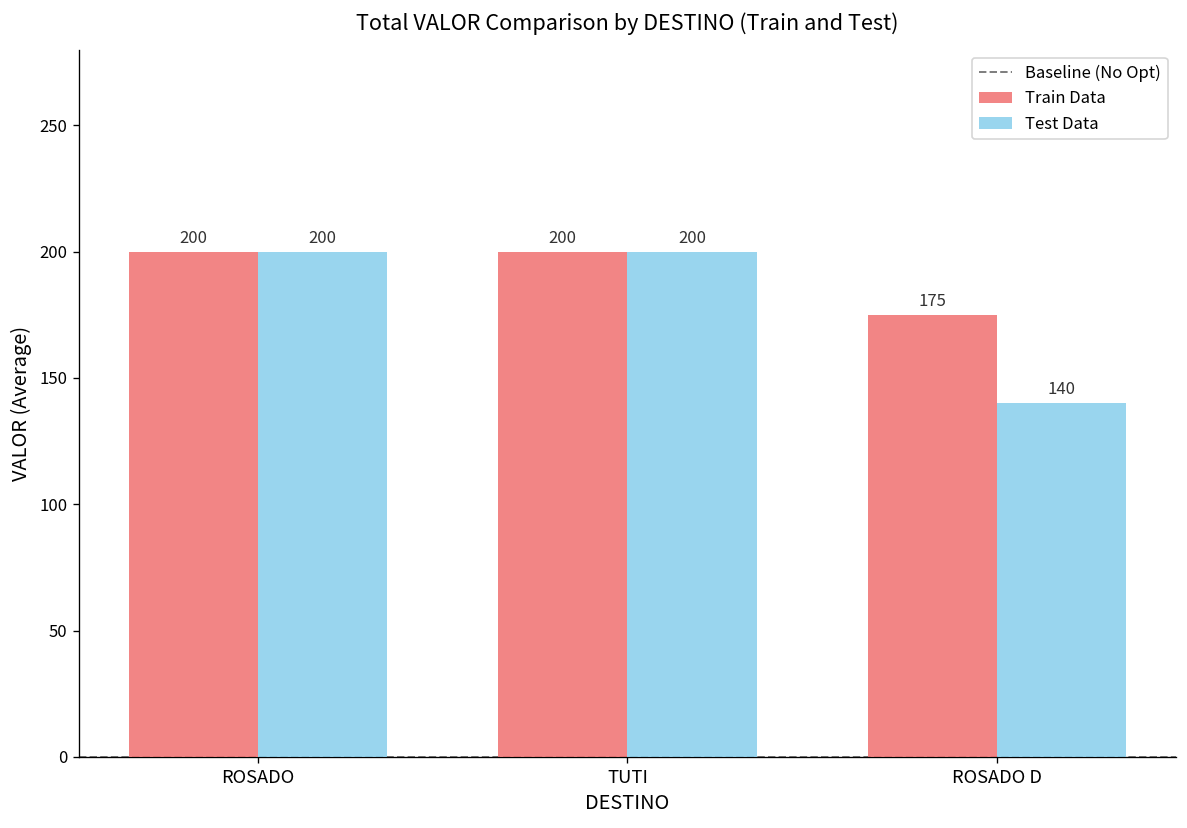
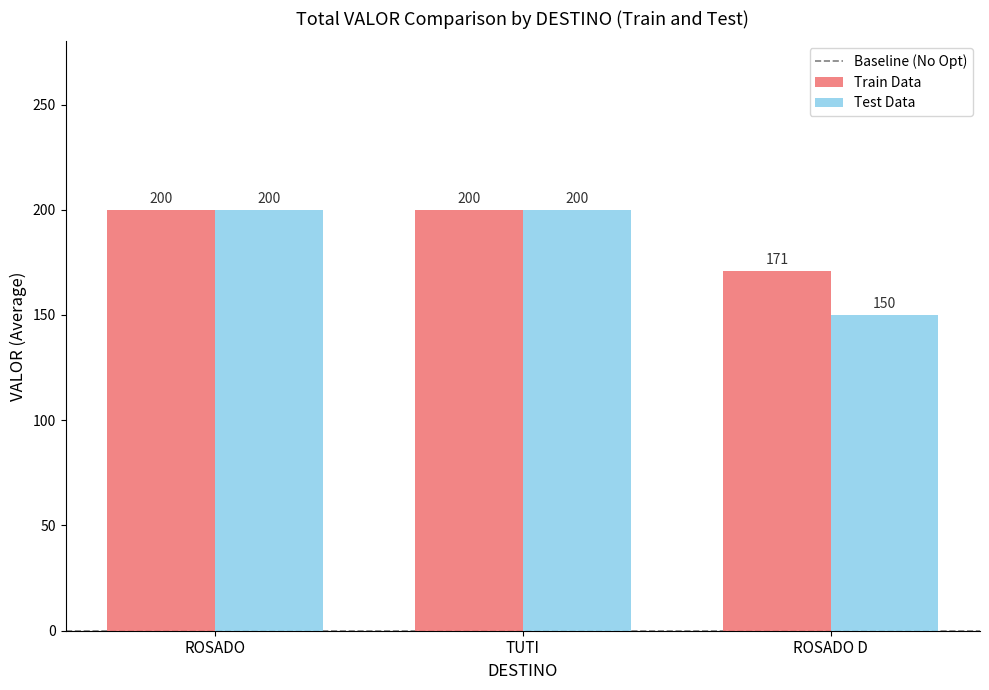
  {
    "Train Data": {
      "ROSADO": 200,
      "TUTI": 200,
-     "ROSADO D": 175
+     "ROSADO D": 171
    },
    "Test Data": {
      "ROSADO": 200,
      "TUTI": 200,
-     "ROSADO D": 140
+     "ROSADO D": 150
    }
  }
